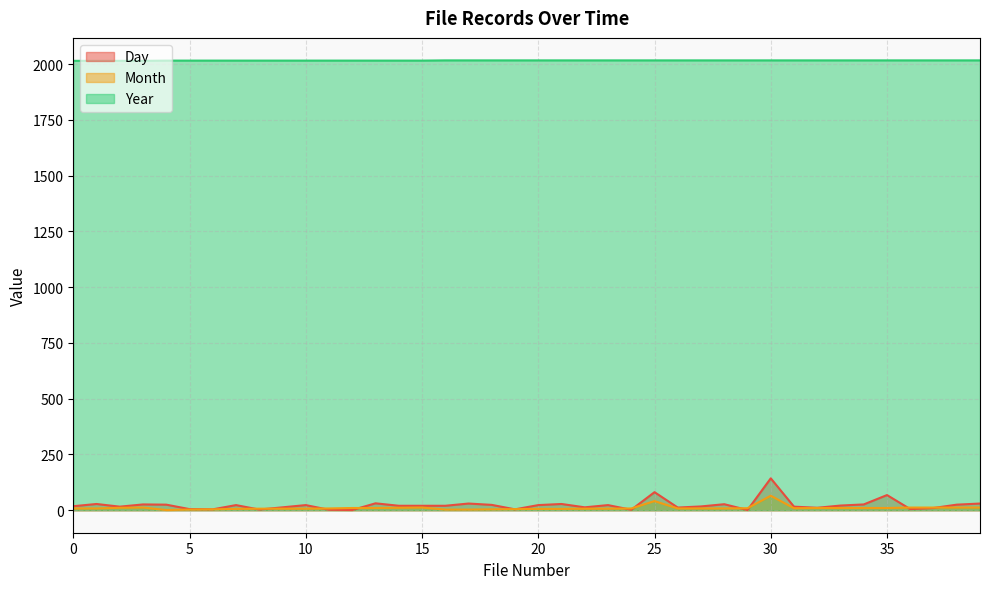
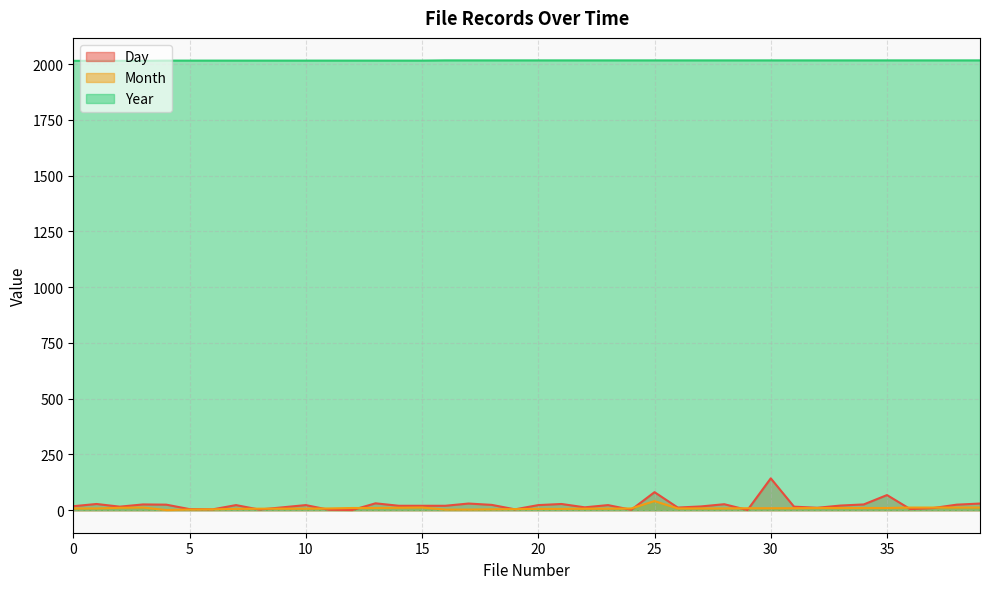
  {
    "Day": {
      "10": 20,
      "20": 20,
      "25": 80,
      "30": 140,
      "35": 70
    },
    "Month": {
      "10": 10,
      "20": 10,
      "25": 40,
-     "30": 70,
+     "30": 10,
      "35": 10
    },
    "Year": {
      "0": 2020,
      "5": 2020,
      "10": 2020,
      "15": 2020,
      "20": 2020,
      "25": 2020,
      "30": 2020,
      "35": 2020
    }
  }
